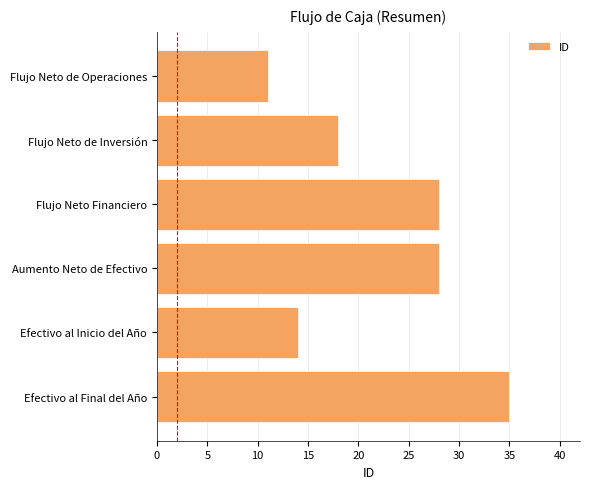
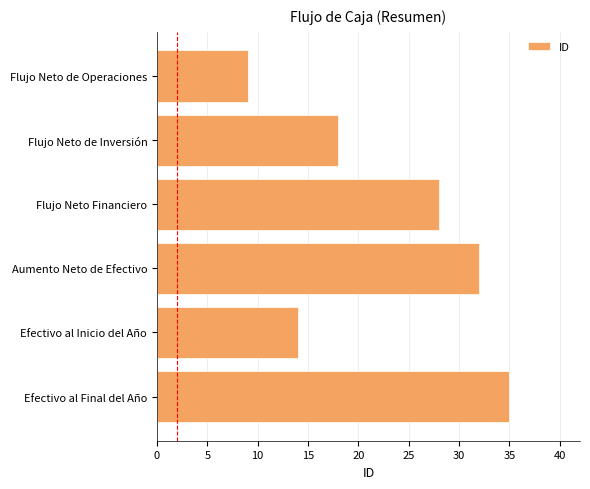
  {
-   "Flujo Neto de Operaciones": 11,
+   "Flujo Neto de Operaciones": 9,
    "Flujo Neto de Inversión": 18,
    "Flujo Neto Financiero": 28,
-   "Aumento Neto de Efectivo": 28,
+   "Aumento Neto de Efectivo": 32,
    "Efectivo al Inicio del Año": 14,
    "Efectivo al Final del Año": 35
  }
